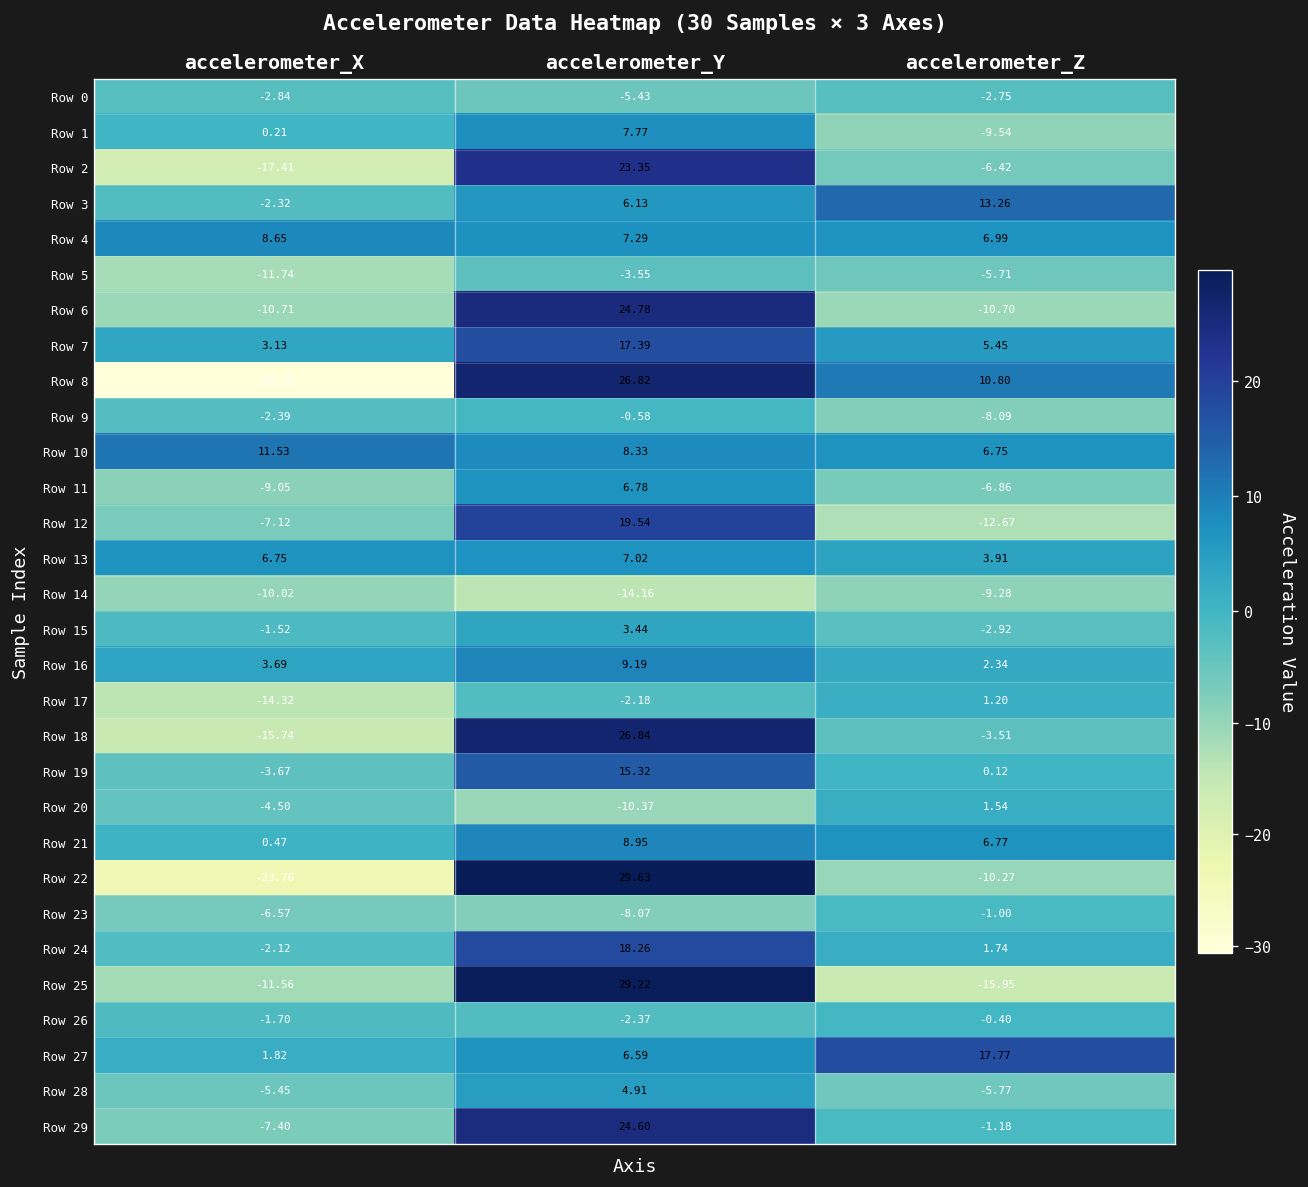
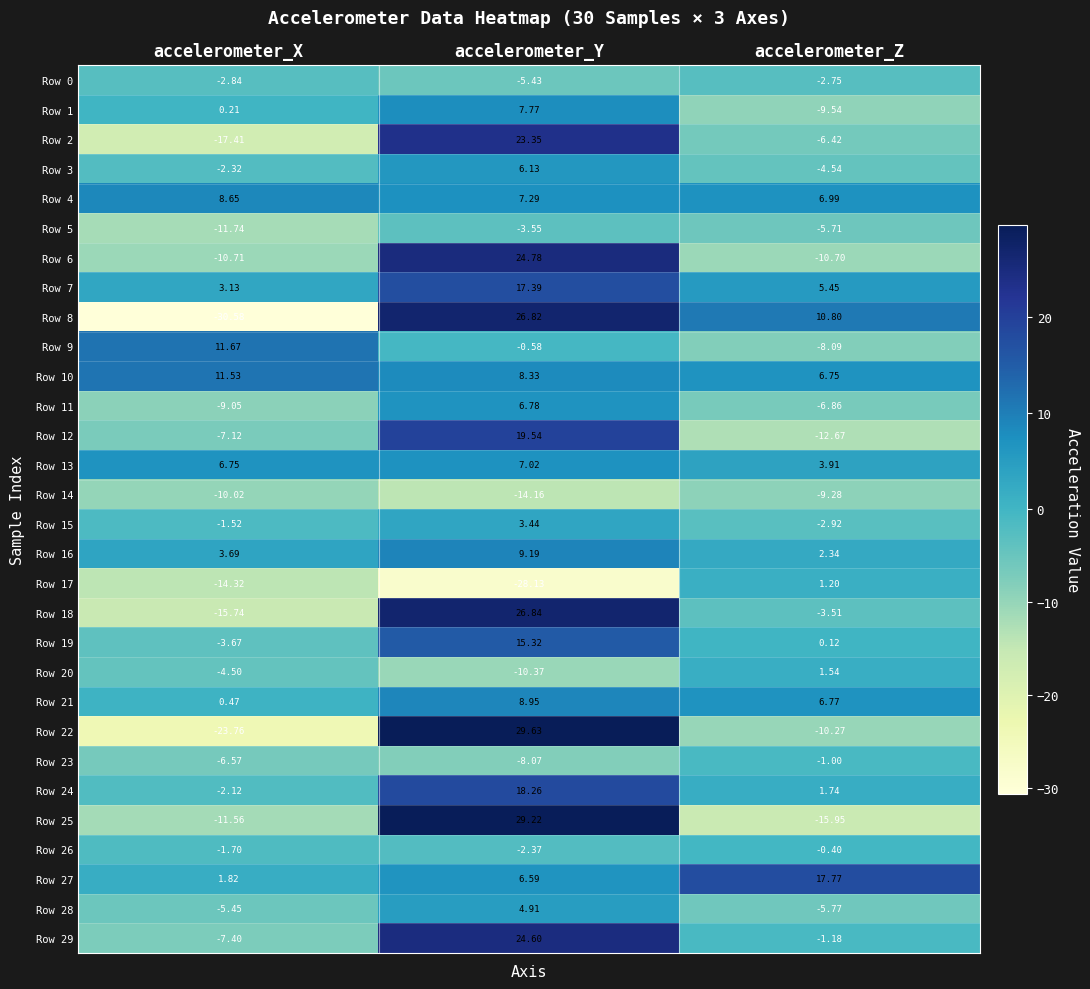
  {
    "Row 0": {
      "accelerometer_X": -2.84,
      "accelerometer_Y": -5.43,
      "accelerometer_Z": -2.75
    },
    "Row 1": {
      "accelerometer_X": 0.21,
      "accelerometer_Y": 7.77,
      "accelerometer_Z": -9.54
    },
    "Row 2": {
      "accelerometer_X": -17.41,
      "accelerometer_Y": 23.35,
      "accelerometer_Z": -6.42
    },
    "Row 3": {
      "accelerometer_X": -2.32,
      "accelerometer_Y": 6.13,
-     "accelerometer_Z": 13.26
+     "accelerometer_Z": -4.54
    },
    "Row 4": {
      "accelerometer_X": 8.65,
      "accelerometer_Y": 7.29,
      "accelerometer_Z": 6.99
    },
    "Row 5": {
      "accelerometer_X": -11.74,
      "accelerometer_Y": -3.55,
      "accelerometer_Z": -5.71
    },
    "Row 6": {
      "accelerometer_X": -10.71,
      "accelerometer_Y": 24.78,
      "accelerometer_Z": -10.70
    },
    "Row 7": {
      "accelerometer_X": 3.13,
      "accelerometer_Y": 17.39,
      "accelerometer_Z": 5.45
    },
    "Row 8": {
      "accelerometer_Y": 26.82,
      "accelerometer_Z": 10.80
    },
    "Row 9": {
-     "accelerometer_X": -2.39,
+     "accelerometer_X": 11.67,
      "accelerometer_Y": -0.58,
      "accelerometer_Z": -8.09
    },
    "Row 10": {
      "accelerometer_X": 11.53,
      "accelerometer_Y": 8.33,
      "accelerometer_Z": 6.75
    },
    "Row 11": {
      "accelerometer_X": -9.05,
      "accelerometer_Y": 6.78,
      "accelerometer_Z": -6.86
    },
    "Row 12": {
      "accelerometer_X": -7.12,
      "accelerometer_Y": 19.54,
      "accelerometer_Z": -12.67
    },
    "Row 13": {
      "accelerometer_X": 6.75,
      "accelerometer_Y": 7.02,
      "accelerometer_Z": 3.91
    },
    "Row 14": {
      "accelerometer_X": -10.02,
      "accelerometer_Y": -14.16,
      "accelerometer_Z": -9.28
    },
    "Row 15": {
      "accelerometer_X": -1.52,
      "accelerometer_Y": 3.44,
      "accelerometer_Z": -2.92
    },
    "Row 16": {
      "accelerometer_X": 3.69,
      "accelerometer_Y": 9.19,
      "accelerometer_Z": 2.34
    },
    "Row 17": {
      "accelerometer_X": -14.32,
-     "accelerometer_Y": -2.18,
+     "accelerometer_Y": -28.13,
      "accelerometer_Z": 1.20
    },
    "Row 18": {
      "accelerometer_X": -15.74,
      "accelerometer_Y": 26.84,
      "accelerometer_Z": -3.51
    },
    "Row 19": {
      "accelerometer_X": -3.67,
      "accelerometer_Y": 15.32,
      "accelerometer_Z": 0.12
    },
    "Row 20": {
      "accelerometer_X": -4.50,
      "accelerometer_Y": -10.37,
      "accelerometer_Z": 1.54
    },
    "Row 21": {
      "accelerometer_X": 0.47,
      "accelerometer_Y": 8.95,
      "accelerometer_Z": 6.77
    },
    "Row 22": {
      "accelerometer_X": -23.76,
      "accelerometer_Y": 29.63,
      "accelerometer_Z": -10.27
    },
    "Row 23": {
      "accelerometer_X": -6.57,
      "accelerometer_Y": -8.07,
      "accelerometer_Z": -1.00
    },
    "Row 24": {
      "accelerometer_X": -2.12,
      "accelerometer_Y": 18.26,
      "accelerometer_Z": 1.74
    },
    "Row 25": {
      "accelerometer_X": -11.56,
      "accelerometer_Y": 29.22,
      "accelerometer_Z": -15.95
    },
    "Row 26": {
      "accelerometer_X": -1.70,
      "accelerometer_Y": -2.37,
      "accelerometer_Z": -0.40
    },
    "Row 27": {
      "accelerometer_X": 1.82,
      "accelerometer_Y": 6.59,
      "accelerometer_Z": 17.77
    },
    "Row 28": {
      "accelerometer_X": -5.45,
      "accelerometer_Y": 4.91,
      "accelerometer_Z": -5.77
    },
    "Row 29": {
      "accelerometer_X": -7.40,
      "accelerometer_Y": 24.60,
      "accelerometer_Z": -1.18
    }
  }
